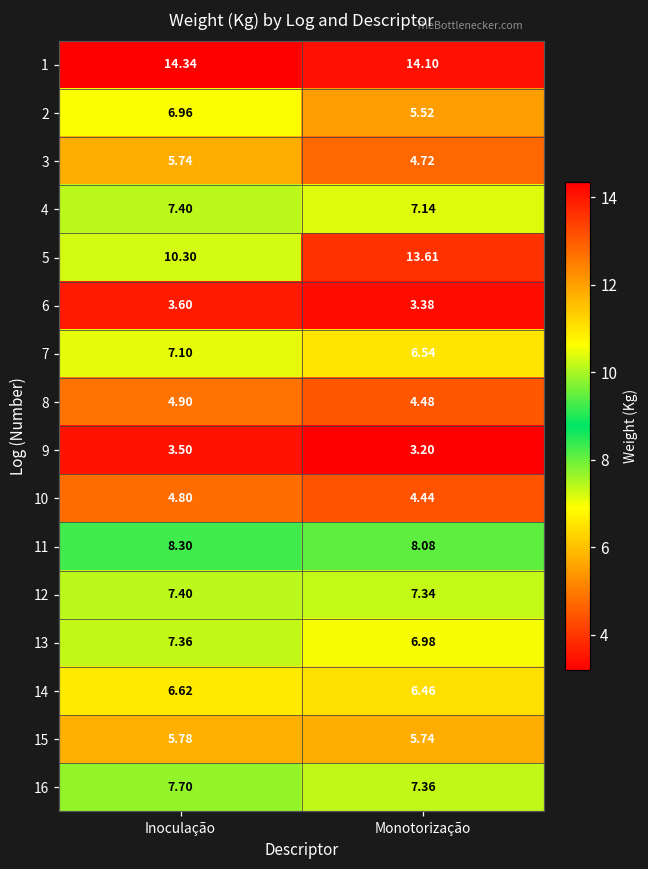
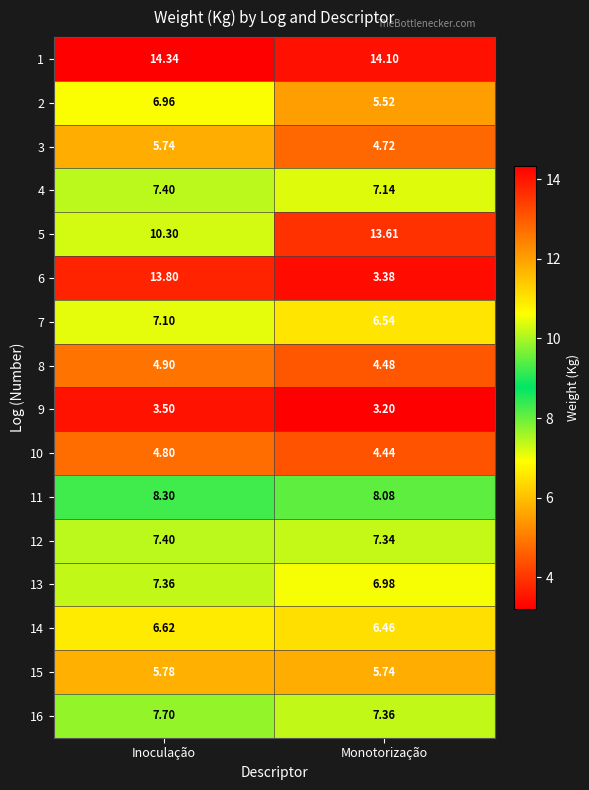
  {
    "1": {
      "Inoculação": 14.34,
      "Monotorização": 14.10
    },
    "2": {
      "Inoculação": 6.96,
      "Monotorização": 5.52
    },
    "3": {
      "Inoculação": 5.74,
      "Monotorização": 4.72
    },
    "4": {
      "Inoculação": 7.40,
      "Monotorização": 7.14
    },
    "5": {
      "Inoculação": 10.30,
      "Monotorização": 13.61
    },
    "6": {
-     "Inoculação": 3.60,
+     "Inoculação": 13.80,
      "Monotorização": 3.38
    },
    "7": {
      "Inoculação": 7.10,
      "Monotorização": 6.54
    },
    "8": {
      "Inoculação": 4.90,
      "Monotorização": 4.48
    },
    "9": {
      "Inoculação": 3.50,
      "Monotorização": 3.20
    },
    "10": {
      "Inoculação": 4.80,
      "Monotorização": 4.44
    },
    "11": {
      "Inoculação": 8.30,
      "Monotorização": 8.08
    },
    "12": {
      "Inoculação": 7.40,
      "Monotorização": 7.34
    },
    "13": {
      "Inoculação": 7.36,
      "Monotorização": 6.98
    },
    "14": {
      "Inoculação": 6.62,
      "Monotorização": 6.46
    },
    "15": {
      "Inoculação": 5.78,
      "Monotorização": 5.74
    },
    "16": {
      "Inoculação": 7.70,
      "Monotorização": 7.36
    }
  }
